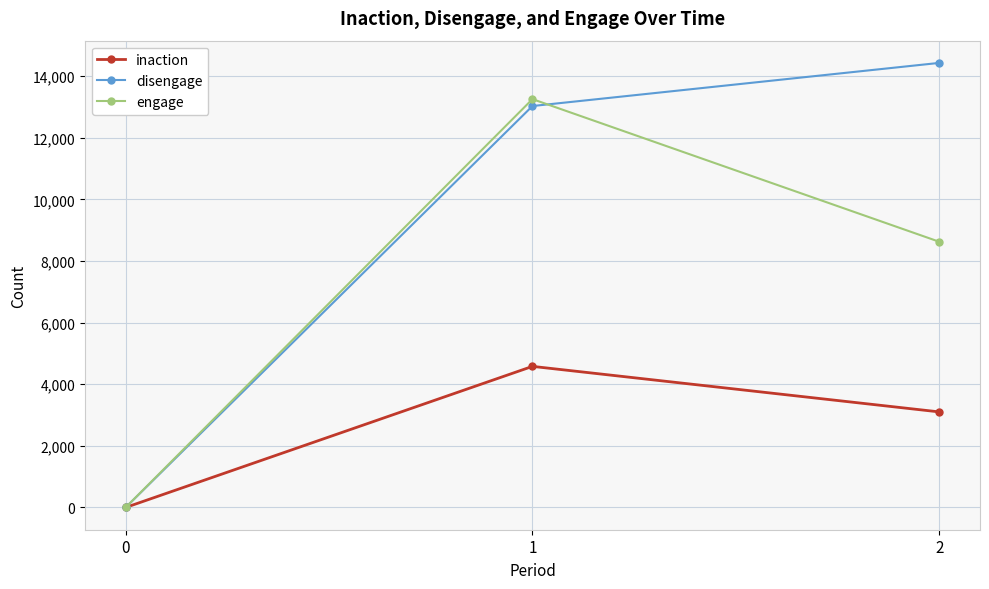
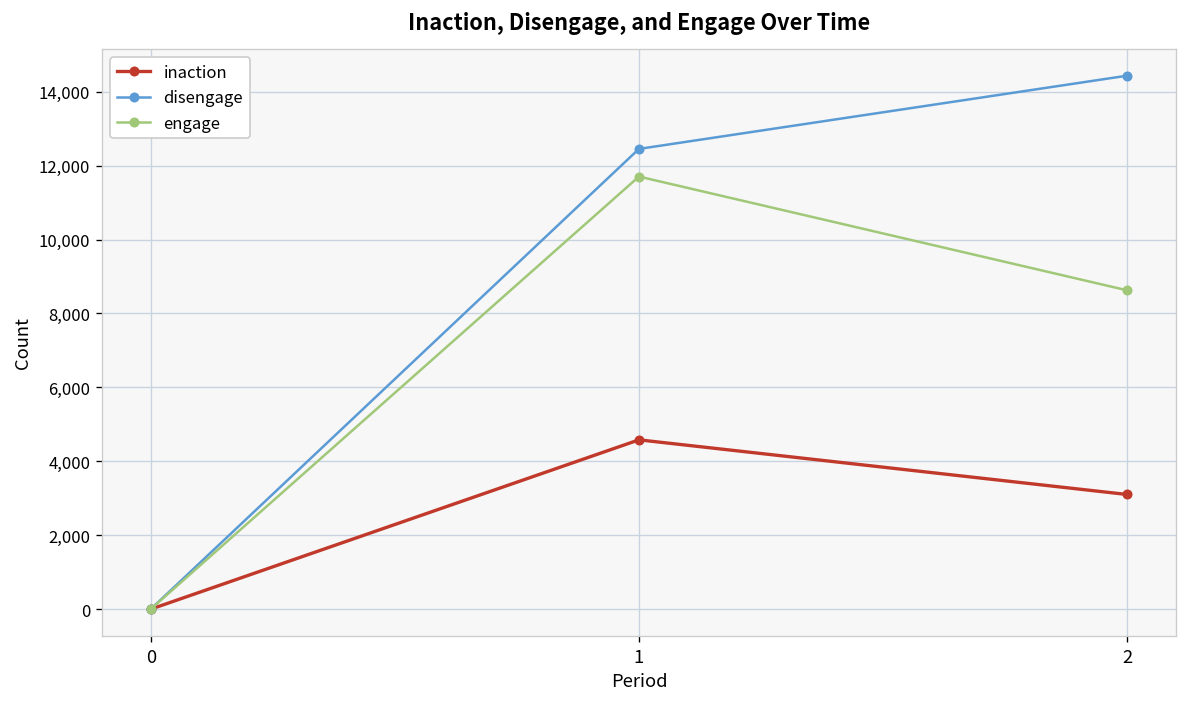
  {
    "inaction": {
      "1": "4,600",
      "2": "3,100"
    },
    "disengage": {
-     "1": "13,000",
+     "1": "12,500",
      "2": "14,400"
    },
    "engage": {
-     "1": "13,300",
+     "1": "11,700",
      "2": "8,600"
    }
  }
